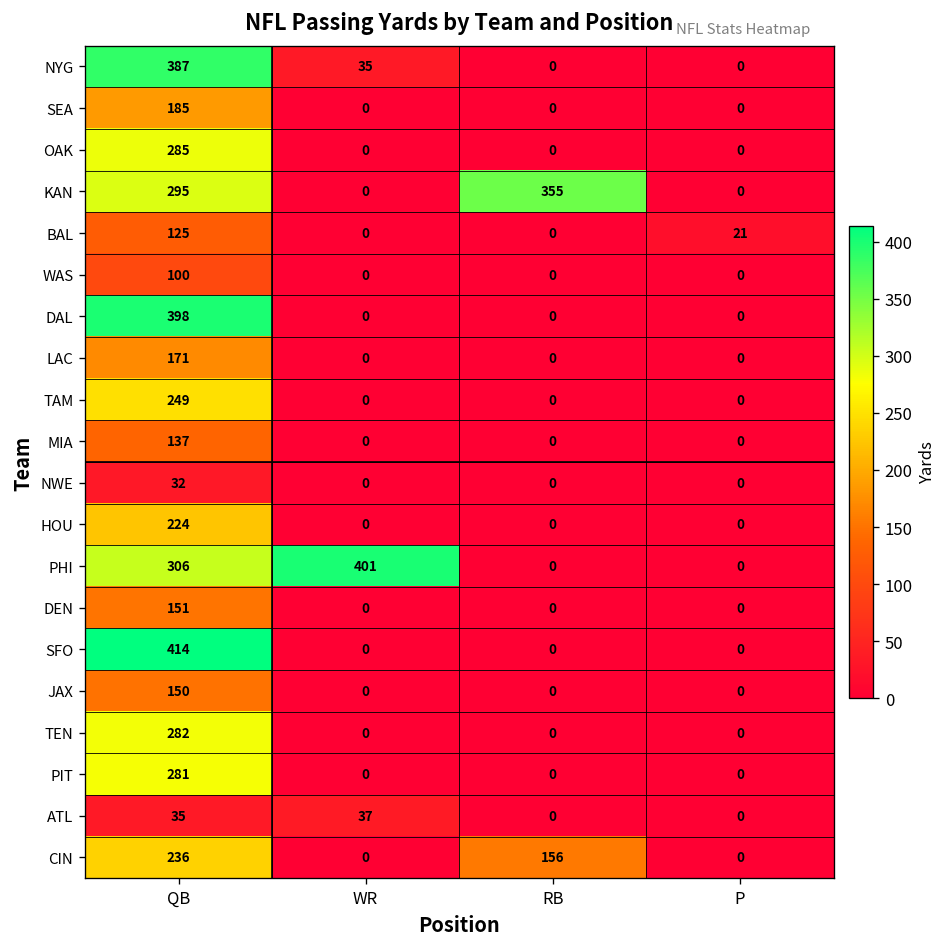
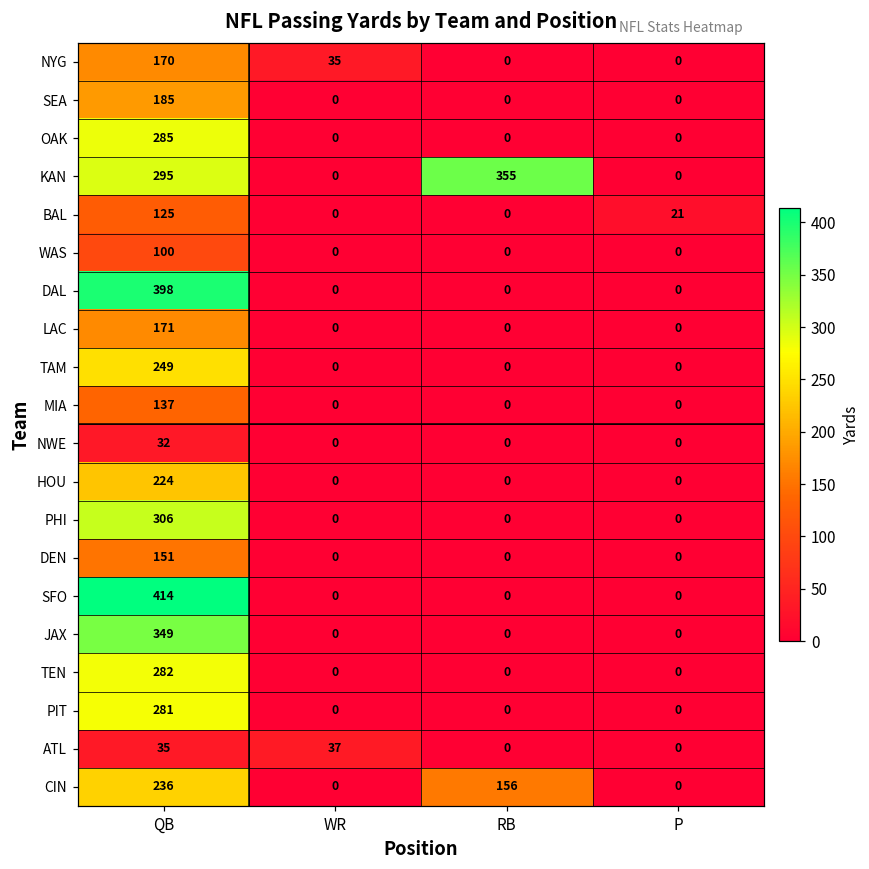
  {
    "NYG": {
-     "QB": 387,
+     "QB": 170,
      "WR": 35,
      "RB": 0,
      "P": 0
    },
    "SEA": {
      "QB": 185,
      "WR": 0,
      "RB": 0,
      "P": 0
    },
    "OAK": {
      "QB": 285,
      "WR": 0,
      "RB": 0,
      "P": 0
    },
    "KAN": {
      "QB": 295,
      "WR": 0,
      "RB": 355,
      "P": 0
    },
    "BAL": {
      "QB": 125,
      "WR": 0,
      "RB": 0,
      "P": 21
    },
    "WAS": {
      "QB": 100,
      "WR": 0,
      "RB": 0,
      "P": 0
    },
    "DAL": {
      "QB": 398,
      "WR": 0,
      "RB": 0,
      "P": 0
    },
    "LAC": {
      "QB": 171,
      "WR": 0,
      "RB": 0,
      "P": 0
    },
    "TAM": {
      "QB": 249,
      "WR": 0,
      "RB": 0,
      "P": 0
    },
    "MIA": {
      "QB": 137,
      "WR": 0,
      "RB": 0,
      "P": 0
    },
    "NWE": {
      "QB": 32,
      "WR": 0,
      "RB": 0,
      "P": 0
    },
    "HOU": {
      "QB": 224,
      "WR": 0,
      "RB": 0,
      "P": 0
    },
    "PHI": {
      "QB": 306,
-     "WR": 401,
+     "WR": 0,
      "RB": 0,
      "P": 0
    },
    "DEN": {
      "QB": 151,
      "WR": 0,
      "RB": 0,
      "P": 0
    },
    "SFO": {
      "QB": 414,
      "WR": 0,
      "RB": 0,
      "P": 0
    },
    "JAX": {
-     "QB": 150,
+     "QB": 349,
      "WR": 0,
      "RB": 0,
      "P": 0
    },
    "TEN": {
      "QB": 282,
      "WR": 0,
      "RB": 0,
      "P": 0
    },
    "PIT": {
      "QB": 281,
      "WR": 0,
      "RB": 0,
      "P": 0
    },
    "ATL": {
      "QB": 35,
      "WR": 37,
      "RB": 0,
      "P": 0
    },
    "CIN": {
      "QB": 236,
      "WR": 0,
      "RB": 156,
      "P": 0
    }
  }
